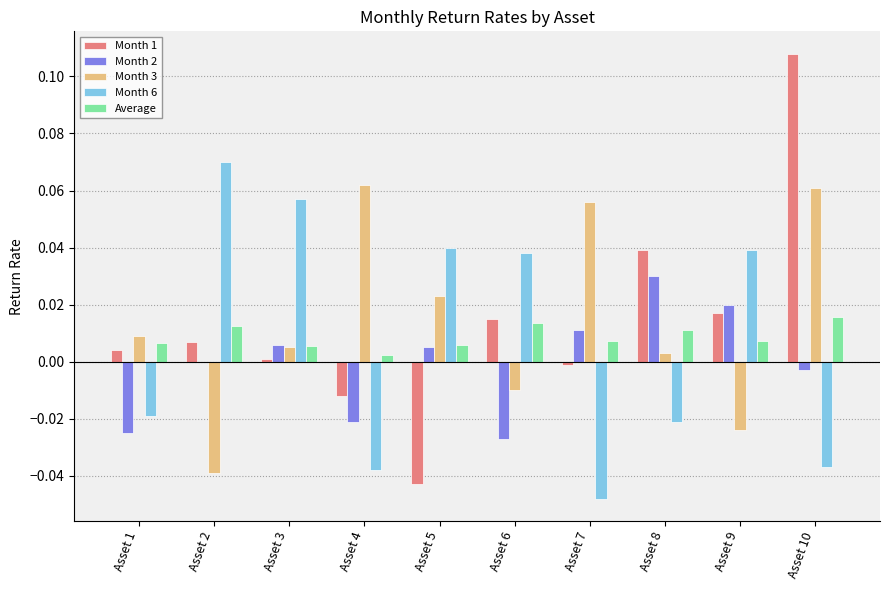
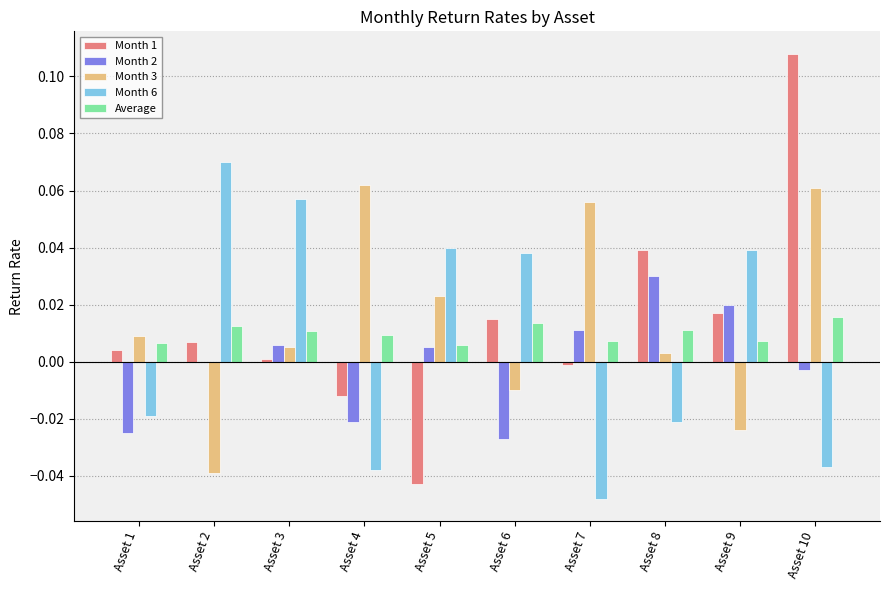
  {
    "Month 1": {
      "Asset 1": 0.004,
      "Asset 2": 0.007,
      "Asset 3": 0.001,
      "Asset 4": -0.012,
      "Asset 5": -0.043,
      "Asset 6": 0.015,
      "Asset 7": -0.001,
      "Asset 8": 0.039,
      "Asset 9": 0.017,
      "Asset 10": 0.108
    },
    "Month 2": {
      "Asset 1": -0.025,
      "Asset 2": 0.000,
      "Asset 3": 0.006,
      "Asset 4": -0.021,
      "Asset 5": 0.005,
      "Asset 6": -0.027,
      "Asset 7": 0.011,
      "Asset 8": 0.030,
      "Asset 9": 0.020,
      "Asset 10": -0.003
    },
    "Month 3": {
      "Asset 1": 0.009,
      "Asset 2": -0.039,
      "Asset 3": 0.005,
      "Asset 4": 0.062,
      "Asset 5": 0.023,
      "Asset 6": -0.010,
      "Asset 7": 0.056,
      "Asset 8": 0.003,
      "Asset 9": -0.024,
      "Asset 10": 0.061
    },
    "Month 6": {
      "Asset 1": -0.019,
      "Asset 2": 0.070,
      "Asset 3": 0.057,
      "Asset 4": -0.038,
      "Asset 5": 0.040,
      "Asset 6": 0.038,
      "Asset 7": -0.048,
      "Asset 8": -0.021,
      "Asset 9": 0.039,
      "Asset 10": -0.037
    },
    "Average": {
      "Asset 1": 0.007,
      "Asset 2": 0.013,
-     "Asset 3": 0.006,
-     "Asset 4": 0.002,
+     "Asset 3": 0.011,
+     "Asset 4": 0.010,
      "Asset 5": 0.006,
      "Asset 6": 0.014,
      "Asset 7": 0.007,
      "Asset 8": 0.011,
      "Asset 9": 0.007,
      "Asset 10": 0.016
    }
  }
